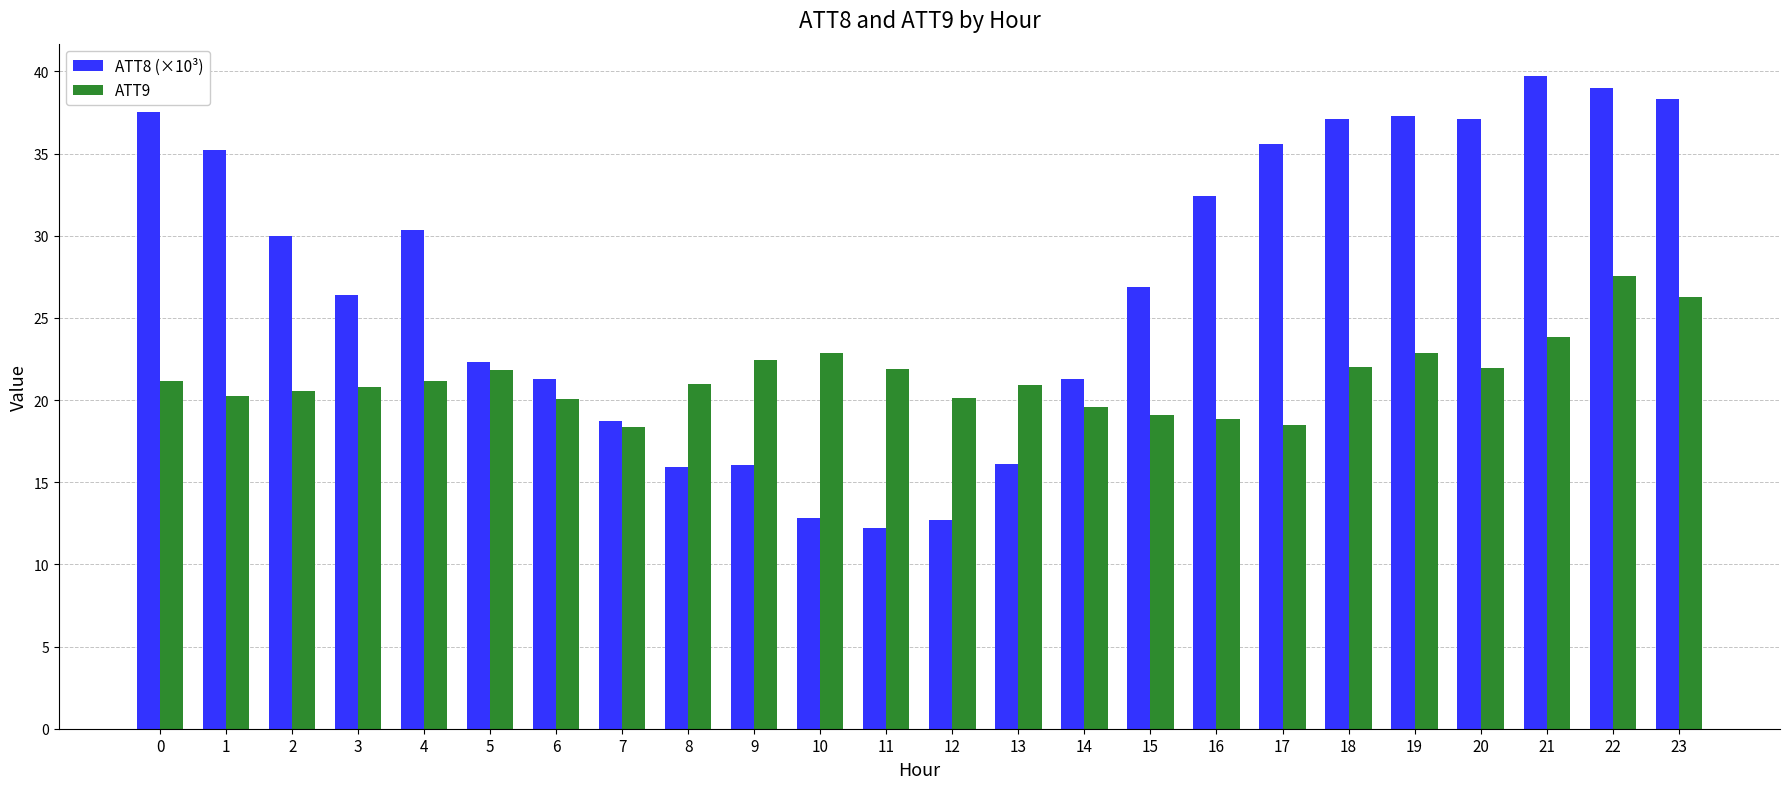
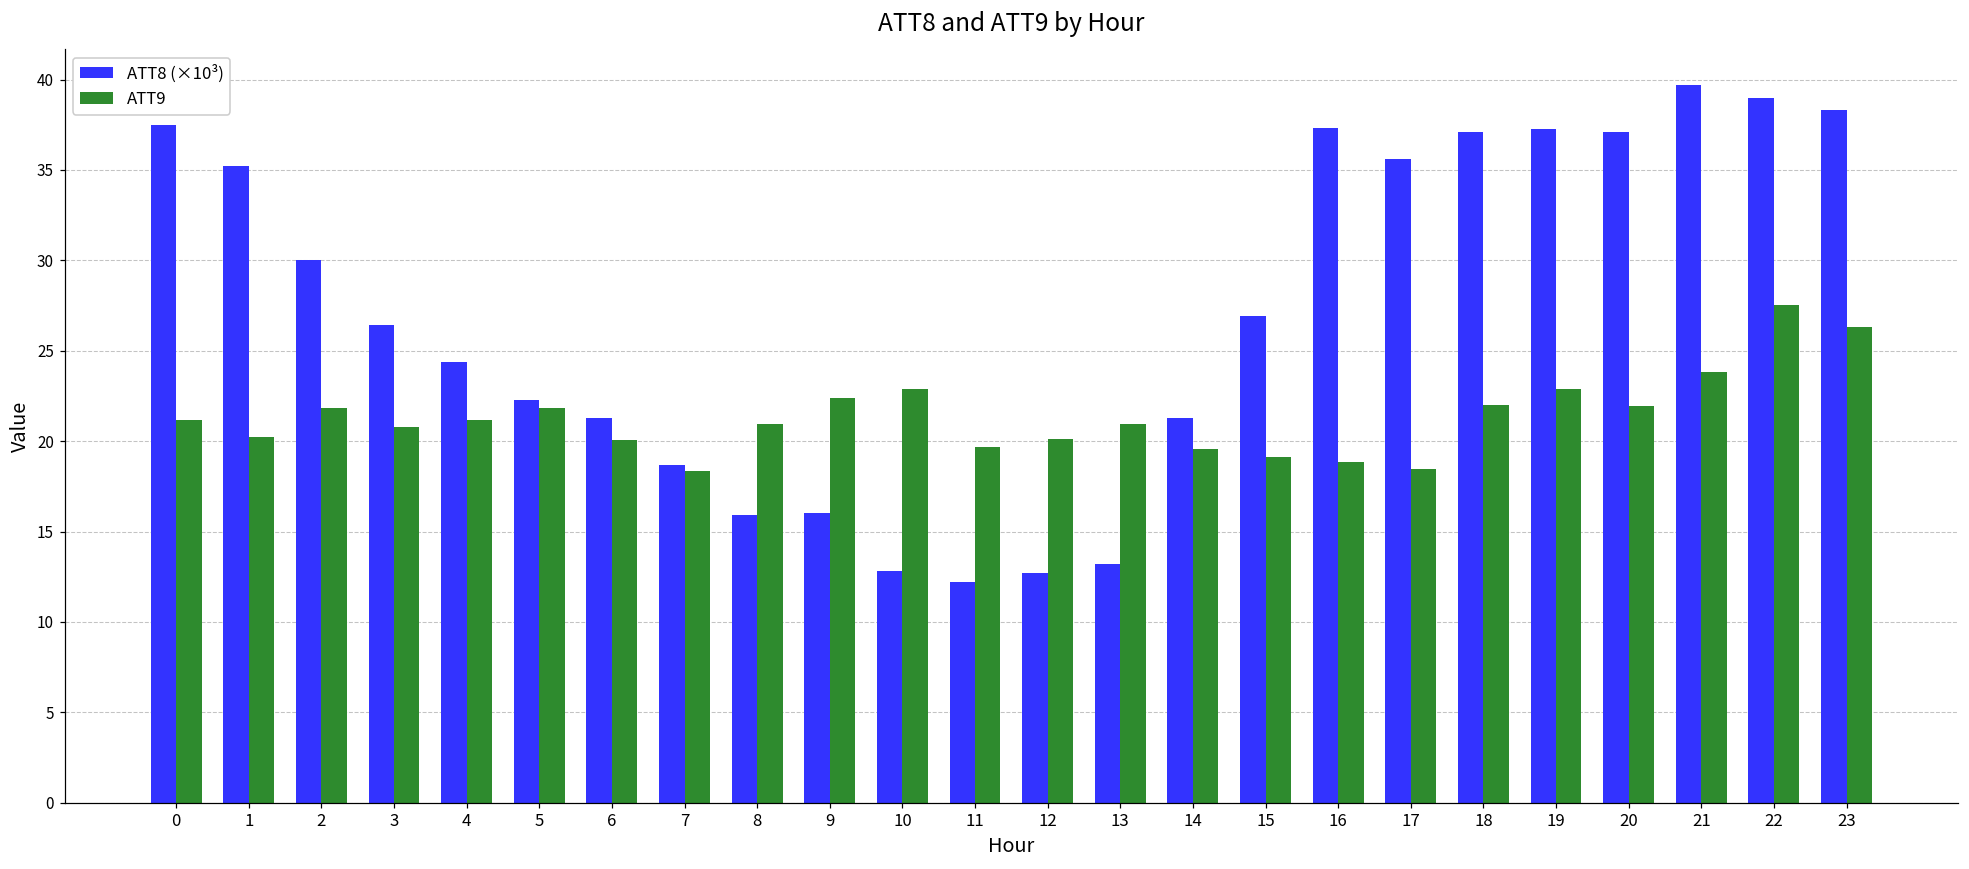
  {
    "ATT8 (×10³)": {
      "0": 37.5,
      "1": 35.2,
      "2": 30.0,
      "3": 26.4,
-     "4": 30.3,
+     "4": 24.4,
      "5": 22.3,
      "6": 21.3,
      "7": 18.7,
      "8": 15.9,
      "9": 16.0,
      "10": 12.8,
      "11": 12.2,
      "12": 12.7,
-     "13": 16.1,
+     "13": 13.2,
      "14": 21.3,
      "15": 26.9,
-     "16": 32.4,
+     "16": 37.3,
      "17": 35.6,
      "18": 37.1,
      "19": 37.3,
      "20": 37.1,
      "21": 39.7,
      "22": 39.0,
      "23": 38.3
    },
    "ATT9": {
      "0": 21.2,
      "1": 20.2,
-     "2": 20.6,
+     "2": 21.8,
      "3": 20.8,
      "4": 21.2,
      "5": 21.8,
      "6": 20.1,
      "7": 18.4,
      "8": 21.0,
      "9": 22.4,
      "10": 22.9,
-     "11": 21.9,
+     "11": 19.7,
      "12": 20.1,
      "13": 20.9,
      "14": 19.6,
      "15": 19.1,
      "16": 18.8,
      "17": 18.5,
      "18": 22.0,
      "19": 22.9,
      "20": 21.9,
      "21": 23.8,
      "22": 27.5,
      "23": 26.3
    }
  }
